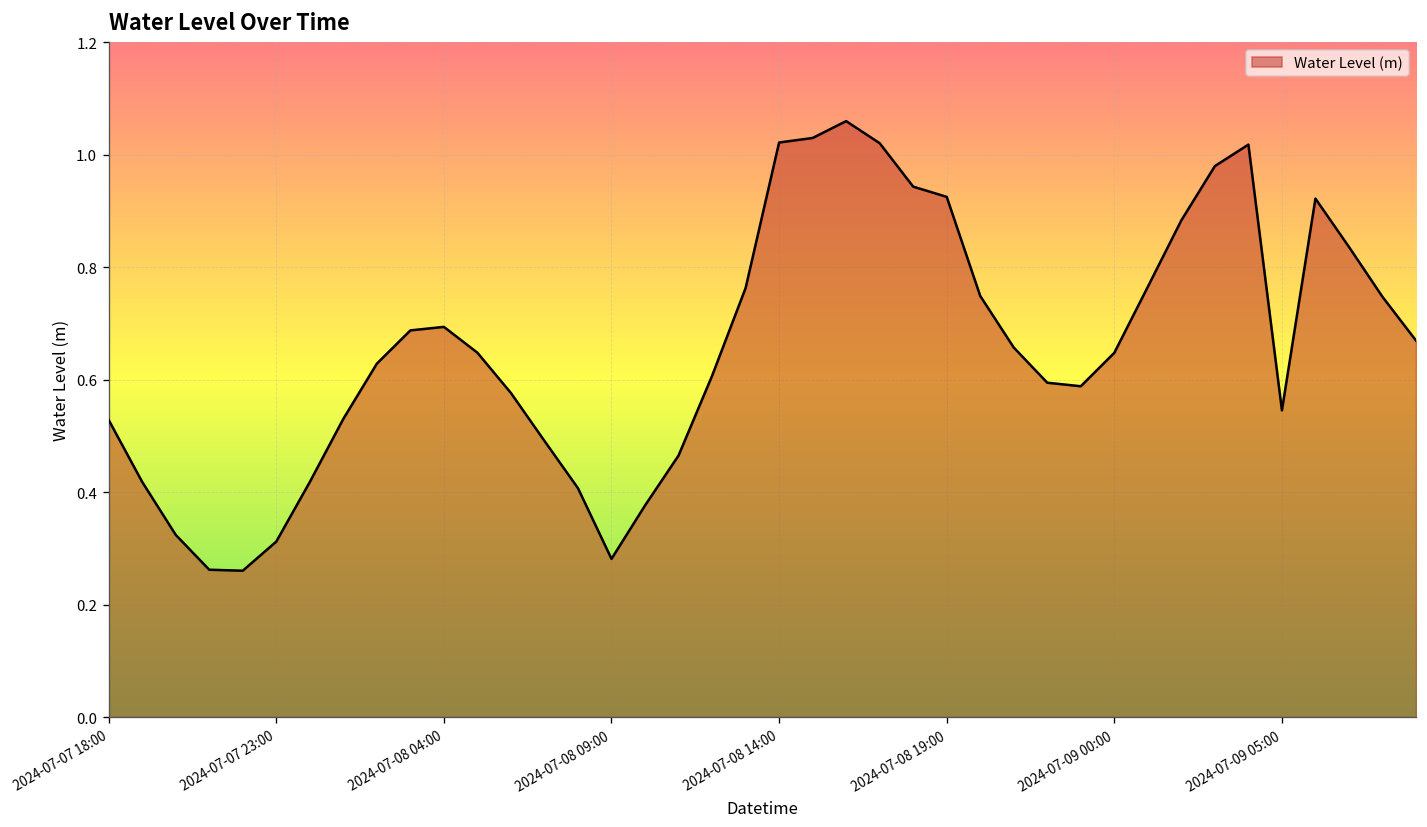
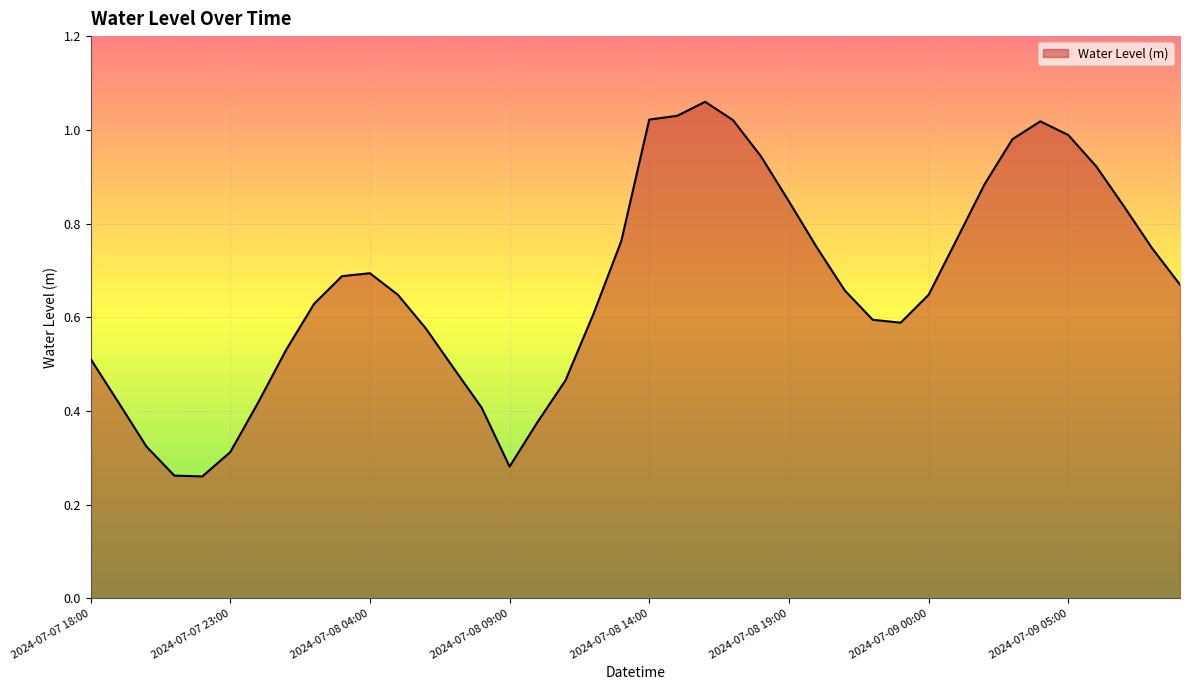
  {
-   "2024-07-07 18:00": 0.53,
+   "2024-07-07 18:00": 0.51,
    "2024-07-07 23:00": 0.31,
    "2024-07-08 04:00": 0.69,
    "2024-07-08 09:00": 0.28,
    "2024-07-08 14:00": 1.02,
-   "2024-07-08 19:00": 0.93,
+   "2024-07-08 19:00": 0.85,
    "2024-07-09 00:00": 0.65,
-   "2024-07-09 05:00": 0.55
+   "2024-07-09 05:00": 0.99
  }
